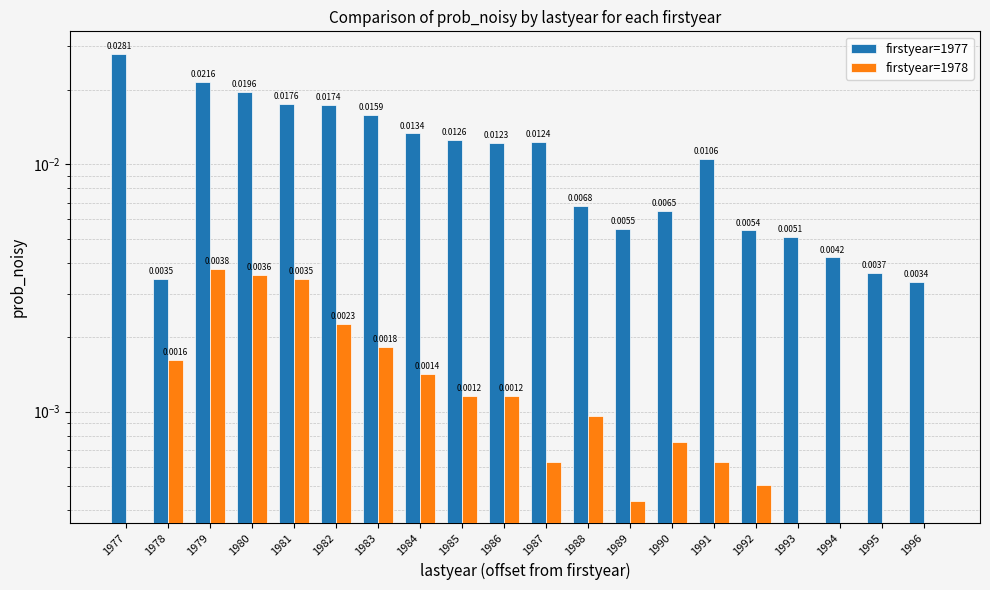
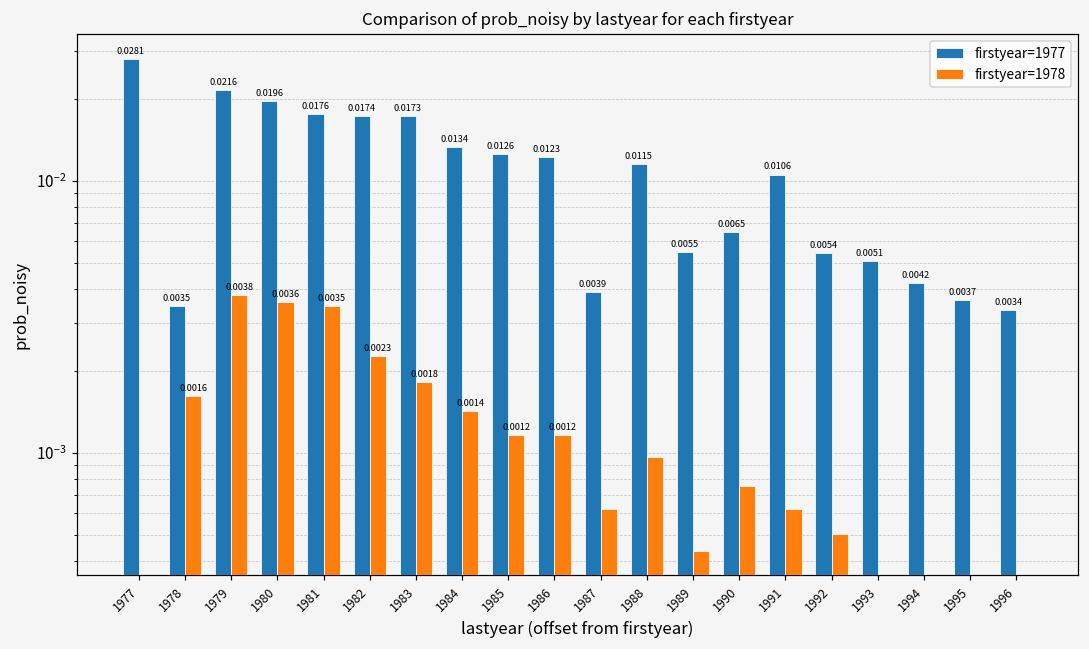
  {
    "firstyear=1977": {
      "1977": 0.0281,
      "1978": 0.0035,
      "1979": 0.0216,
      "1980": 0.0196,
      "1981": 0.0176,
      "1982": 0.0174,
-     "1983": 0.0159,
+     "1983": 0.0173,
      "1984": 0.0134,
      "1985": 0.0126,
      "1986": 0.0123,
-     "1987": 0.0124,
-     "1988": 0.0068,
+     "1987": 0.0039,
+     "1988": 0.0115,
      "1989": 0.0055,
      "1990": 0.0065,
      "1991": 0.0106,
      "1992": 0.0054,
      "1993": 0.0051,
      "1994": 0.0042,
      "1995": 0.0037,
      "1996": 0.0034
    },
    "firstyear=1978": {
      "1978": 0.0016,
      "1979": 0.0038,
      "1980": 0.0036,
      "1981": 0.0035,
      "1982": 0.0023,
      "1983": 0.0018,
      "1984": 0.0014,
      "1985": 0.0012,
      "1986": 0.0012
    }
  }
